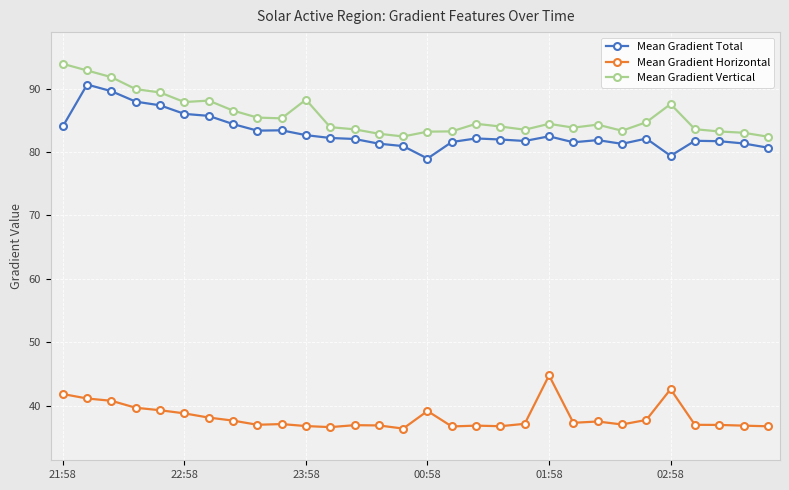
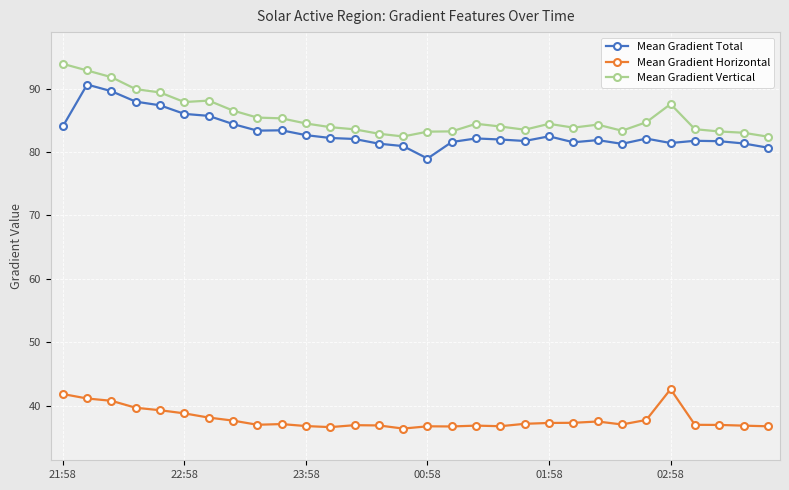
  {
    "Mean Gradient Total": {
      "21:58": 84,
      "22:58": 86,
      "23:58": 83,
      "00:58": 79,
      "01:58": 82,
-     "02:58": 79
+     "02:58": 81
    },
    "Mean Gradient Horizontal": {
      "21:58": 42,
      "22:58": 39,
      "23:58": 37,
-     "00:58": 39,
-     "01:58": 45,
+     "00:58": 37,
+     "01:58": 37,
      "02:58": 43
    },
    "Mean Gradient Vertical": {
      "21:58": 94,
      "22:58": 88,
-     "23:58": 88,
+     "23:58": 85,
      "00:58": 83,
      "01:58": 84,
      "02:58": 88
    }
  }
